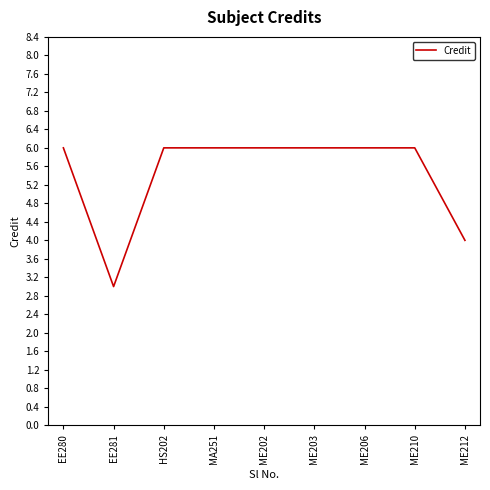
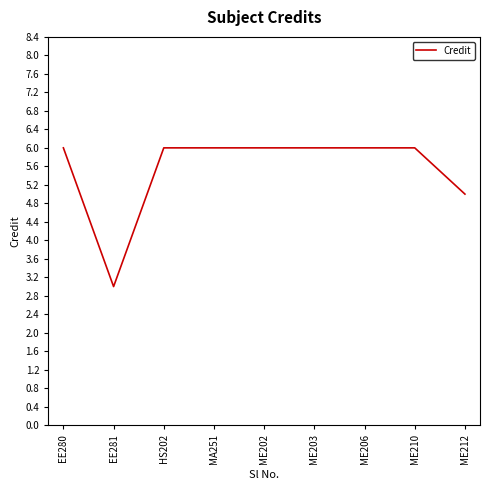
  {
    "EE280": 6,
    "EE281": 3,
    "HS202": 6,
    "MA251": 6,
    "ME202": 6,
    "ME203": 6,
    "ME206": 6,
    "ME210": 6,
-   "ME212": 4
+   "ME212": 5
  }
